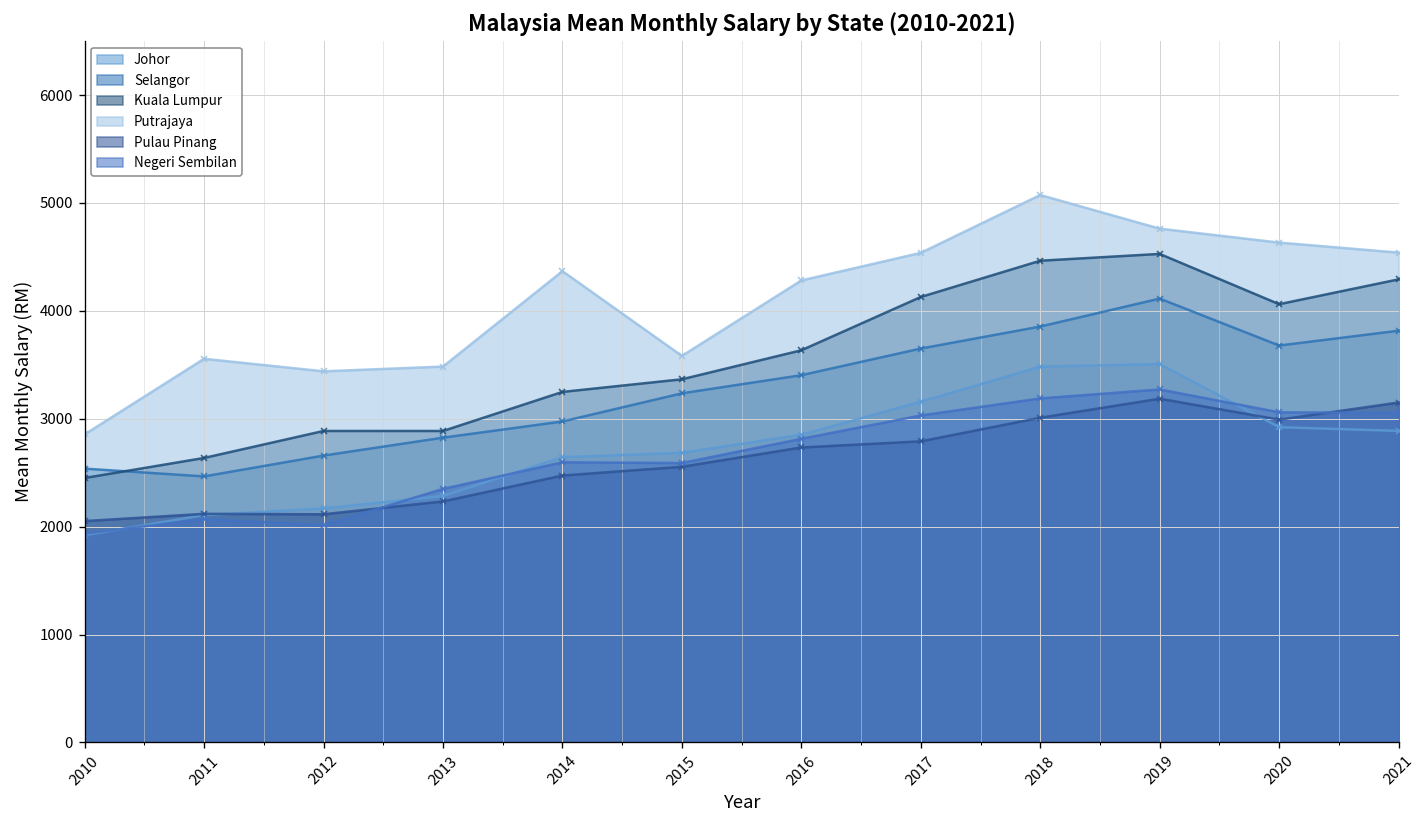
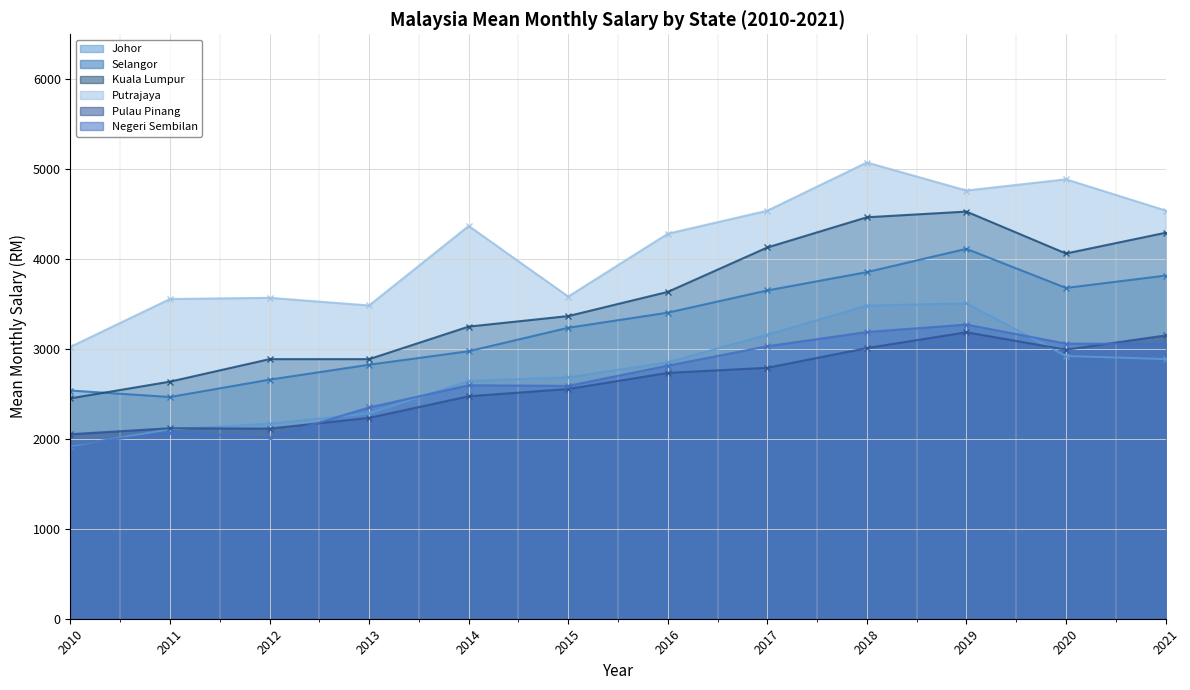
  {
    "Putrajaya": {
-     "2010": 2900,
+     "2010": 3000,
      "2011": 3600,
-     "2012": 3400,
+     "2012": 3600,
      "2013": 3500,
      "2014": 4400,
      "2015": 3600,
      "2016": 4300,
      "2017": 4500,
      "2018": 5100,
      "2019": 4800,
-     "2020": 4600,
+     "2020": 4900,
      "2021": 4500
    }
  }
